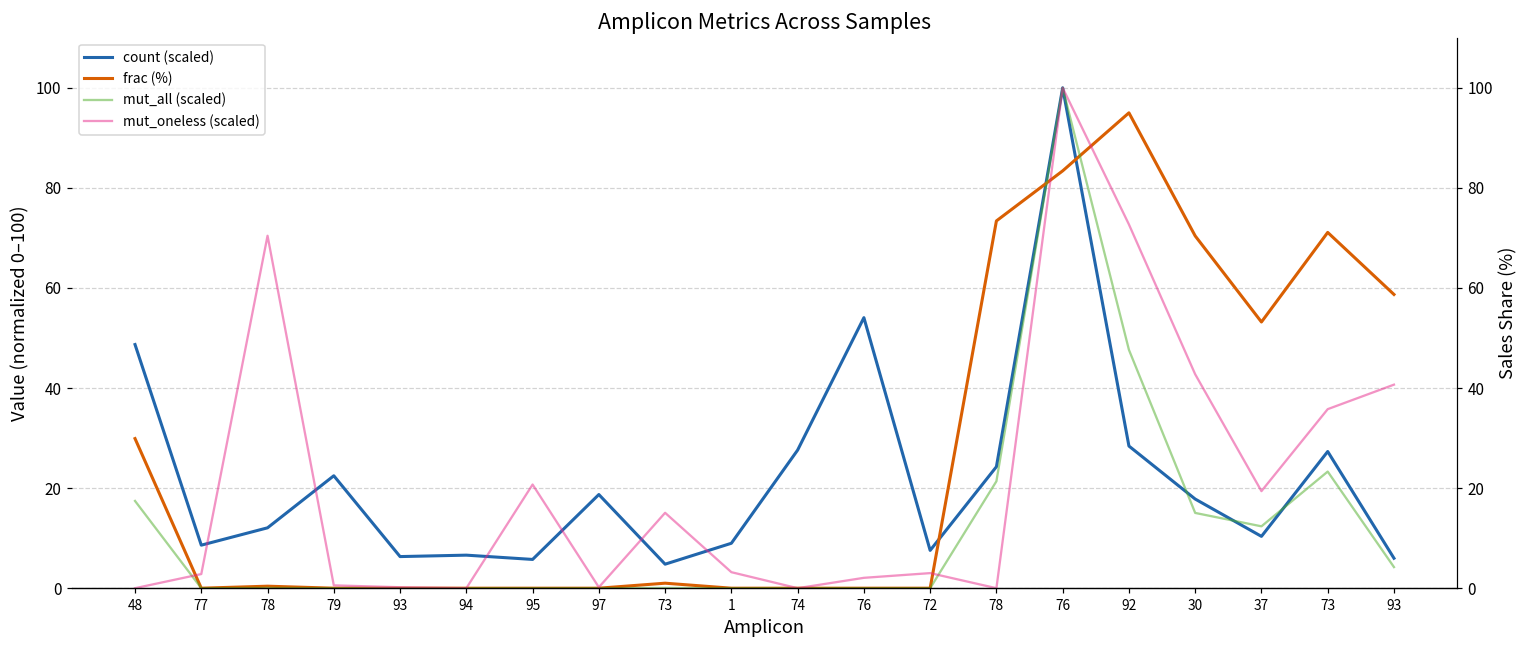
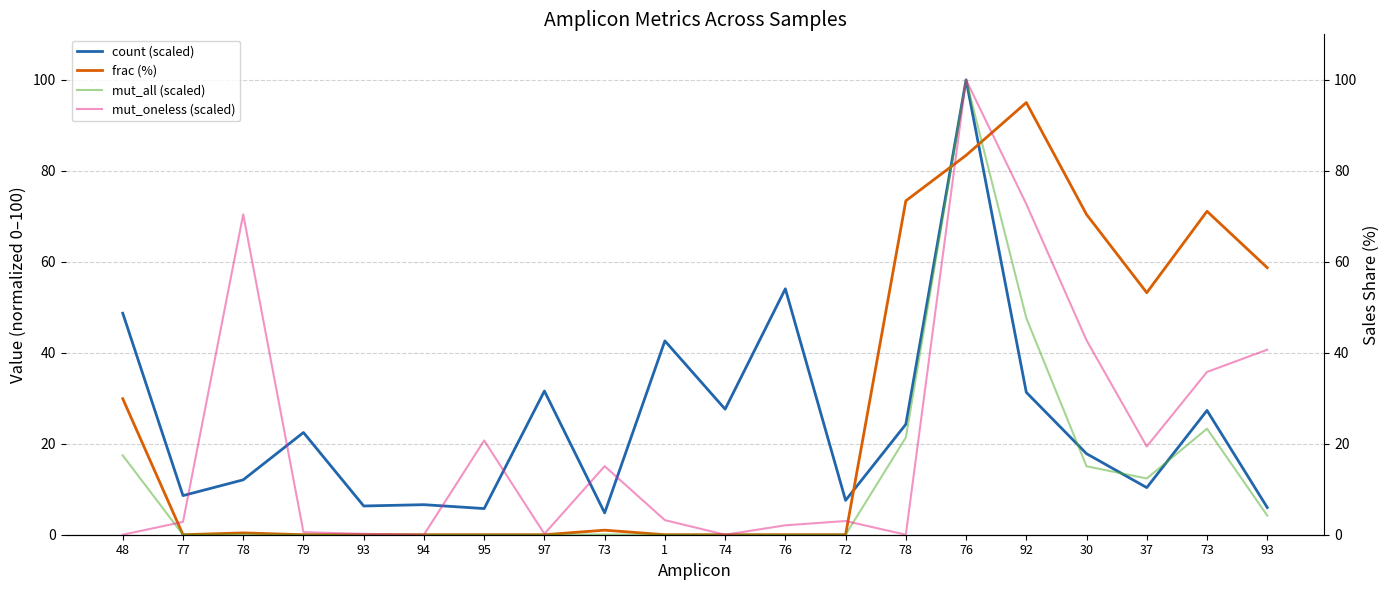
  {
    "count (scaled)": {
      "48": 49,
      "77": 9,
      "79": 22,
      "94": 7,
      "95": 6,
-     "97": 19,
-     "1": 9,
+     "97": 32,
+     "1": 43,
      "74": 28,
      "72": 8,
-     "92": 28,
+     "92": 31,
      "30": 18,
      "37": 10
    },
    "frac (%)": {
      "48": 30,
      "92": 95,
      "30": 70,
      "37": 53
    },
    "mut_all (scaled)": {
      "48": 17,
      "92": 48,
      "30": 15,
      "37": 12
    },
    "mut_oneless (scaled)": {
      "48": 0,
      "77": 3,
      "95": 21,
      "1": 3,
      "72": 3,
      "92": 73,
      "30": 43,
      "37": 19
    }
  }
